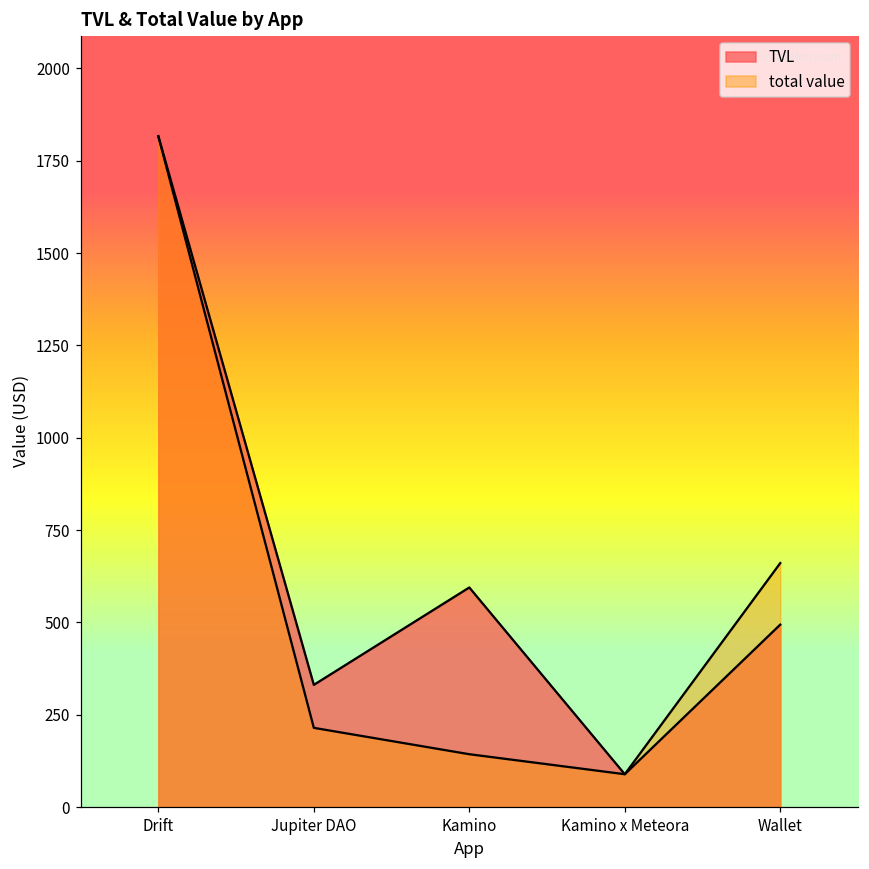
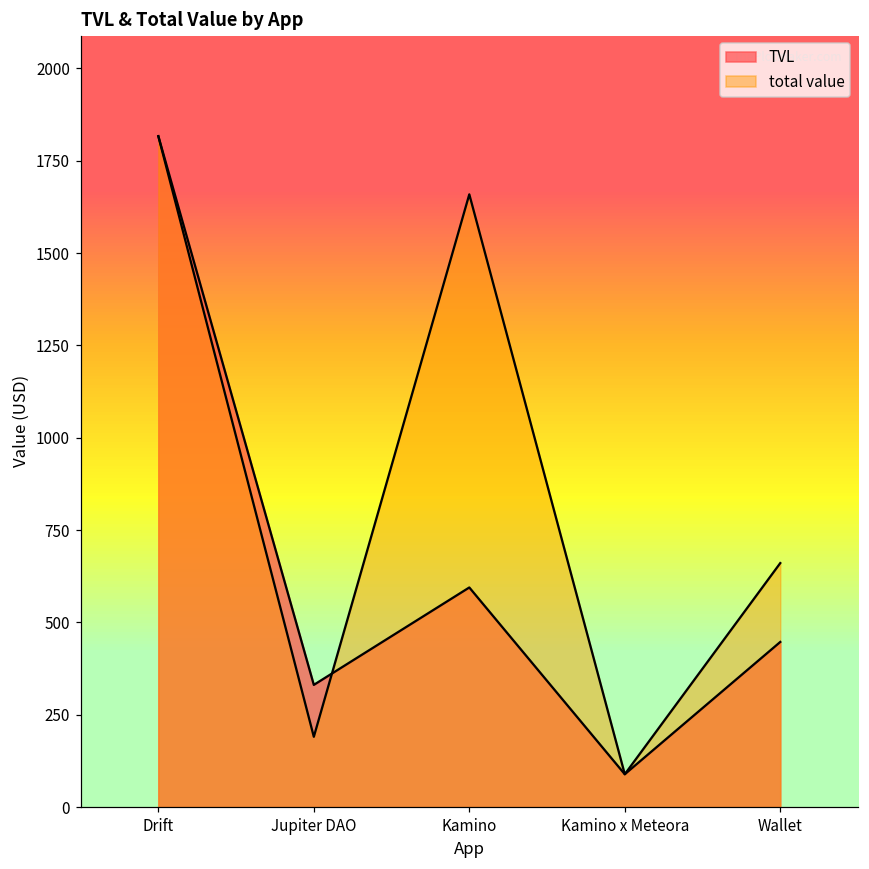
  {
    "TVL": {
      "Jupiter DAO": 330,
      "Kamino": 590,
-     "Wallet": 490
+     "Wallet": 450
    },
    "total value": {
-     "Jupiter DAO": 210,
-     "Kamino": 140,
+     "Jupiter DAO": 190,
+     "Kamino": 1660,
      "Wallet": 660
    }
  }
